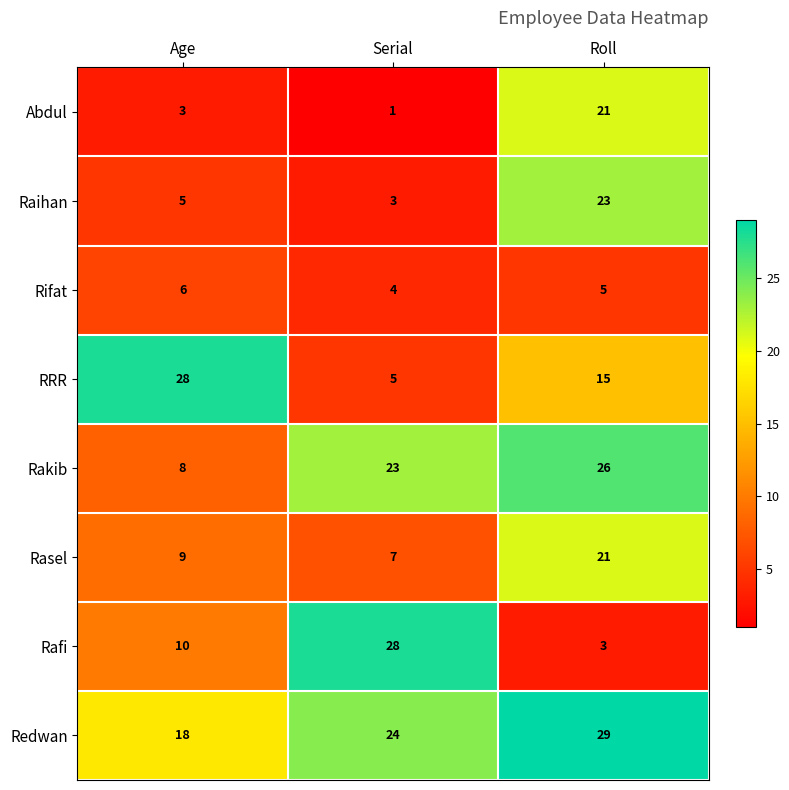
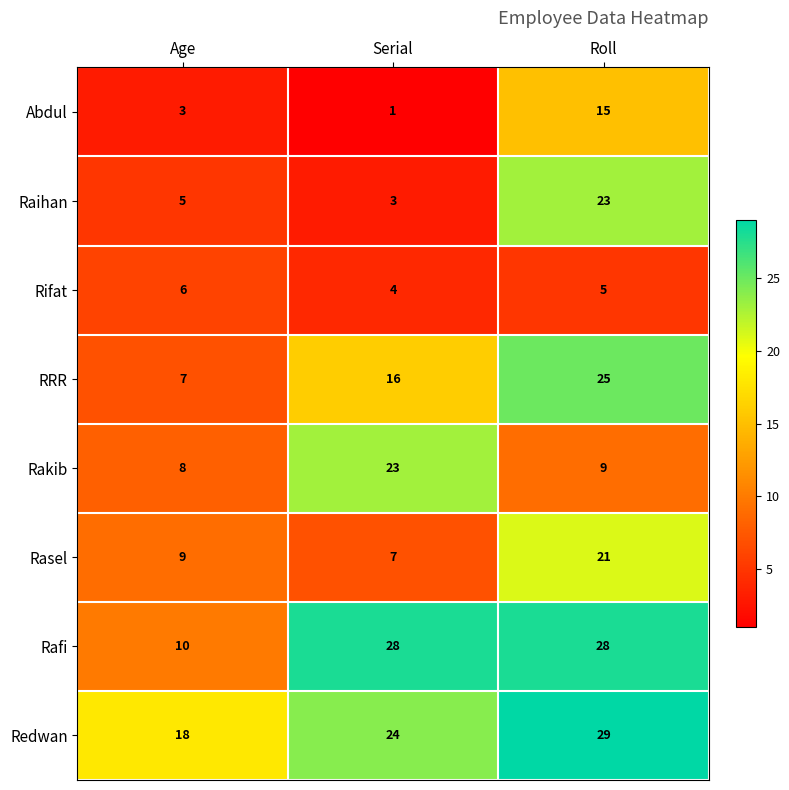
  {
    "Abdul": {
      "Age": 3,
      "Serial": 1,
-     "Roll": 21
+     "Roll": 15
    },
    "Raihan": {
      "Age": 5,
      "Serial": 3,
      "Roll": 23
    },
    "Rifat": {
      "Age": 6,
      "Serial": 4,
      "Roll": 5
    },
    "RRR": {
-     "Age": 28,
-     "Serial": 5,
-     "Roll": 15
+     "Age": 7,
+     "Serial": 16,
+     "Roll": 25
    },
    "Rakib": {
      "Age": 8,
      "Serial": 23,
-     "Roll": 26
+     "Roll": 9
    },
    "Rasel": {
      "Age": 9,
      "Serial": 7,
      "Roll": 21
    },
    "Rafi": {
      "Age": 10,
      "Serial": 28,
-     "Roll": 3
+     "Roll": 28
    },
    "Redwan": {
      "Age": 18,
      "Serial": 24,
      "Roll": 29
    }
  }
